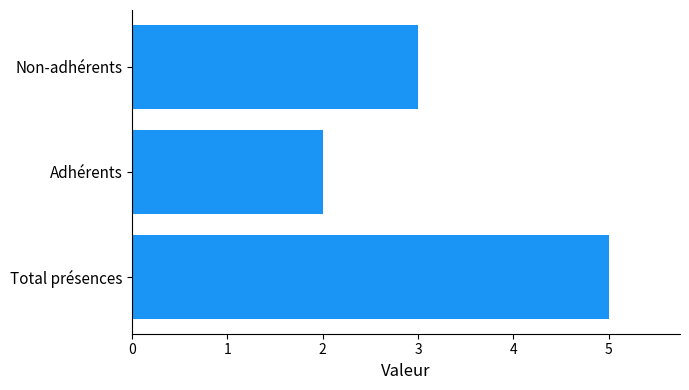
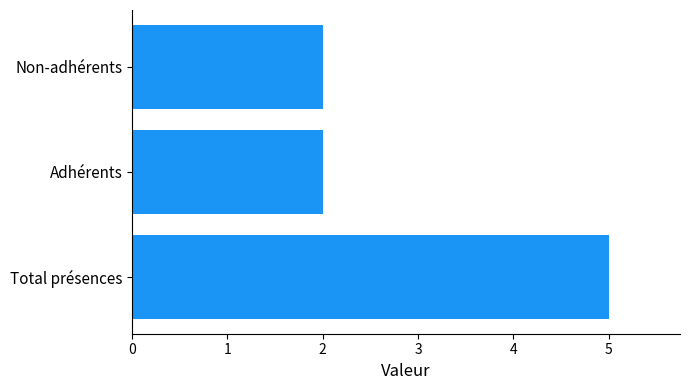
  {
-   "Non-adhérents": 3,
+   "Non-adhérents": 2,
    "Adhérents": 2,
    "Total présences": 5
  }
